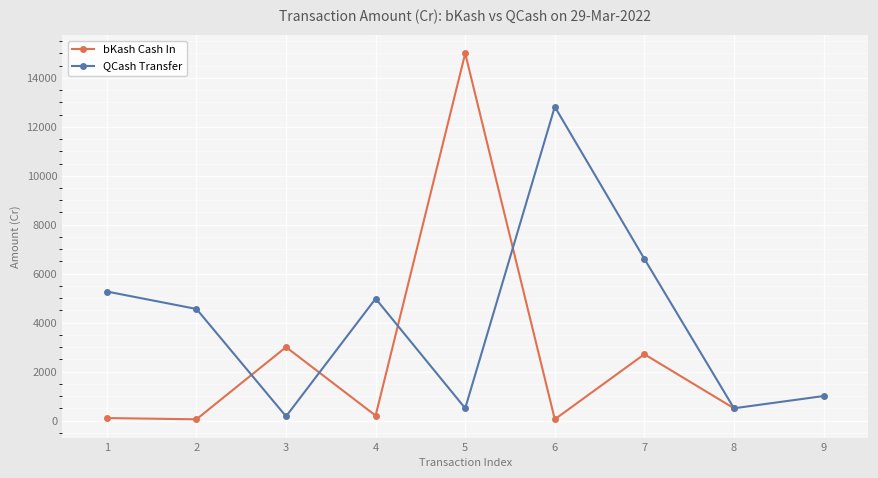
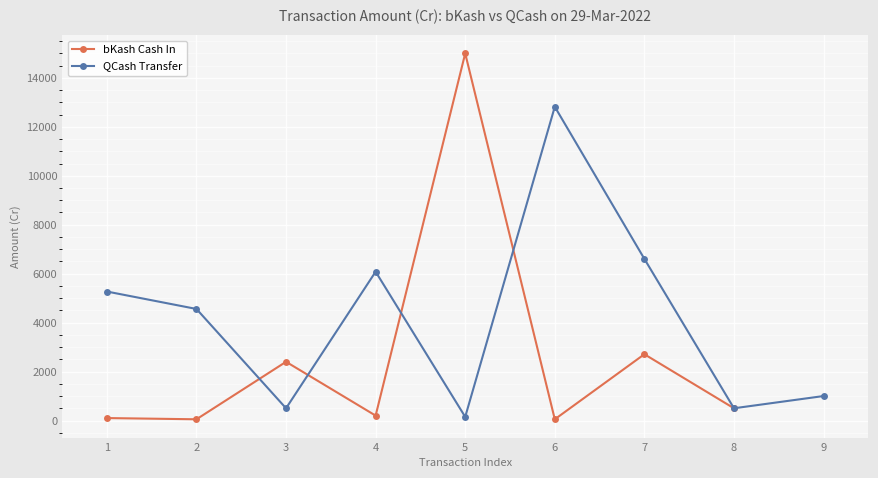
  {
    "bKash Cash In": {
      "1": 100,
      "2": 100,
-     "3": 3000,
+     "3": 2400,
      "4": 200,
      "5": 15000,
      "6": 100,
      "7": 2700
    },
    "QCash Transfer": {
      "1": 5300,
      "2": 4600,
-     "3": 200,
-     "4": 5000,
-     "5": 500,
+     "3": 500,
+     "4": 6100,
+     "5": 100,
      "6": 12800,
      "7": 6600,
      "9": 1000
    }
  }
